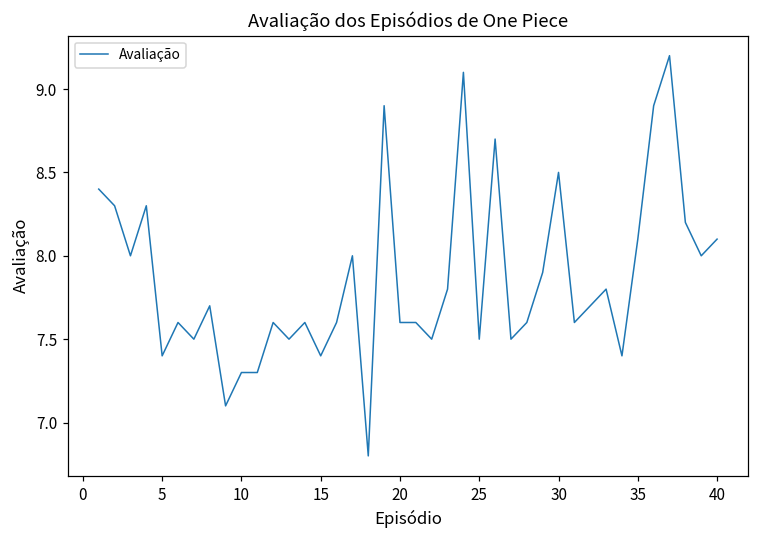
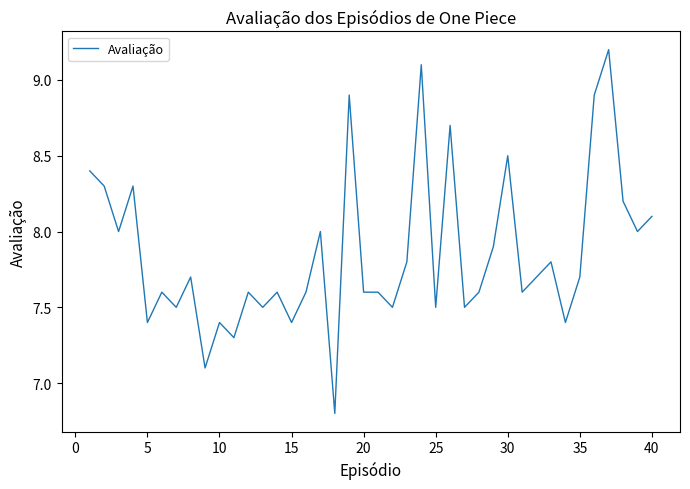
  {
    "5": 7.4,
-   "10": 7.3,
+   "10": 7.4,
    "15": 7.4,
    "20": 7.6,
    "25": 7.5,
    "30": 8.5,
-   "35": 8.1,
+   "35": 7.7,
    "40": 8.1
  }
